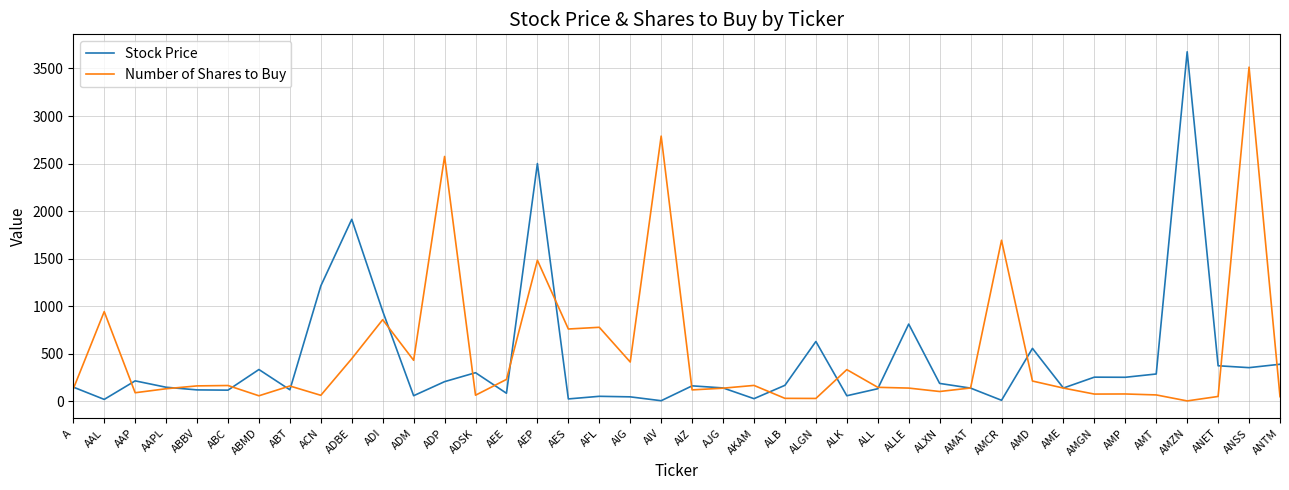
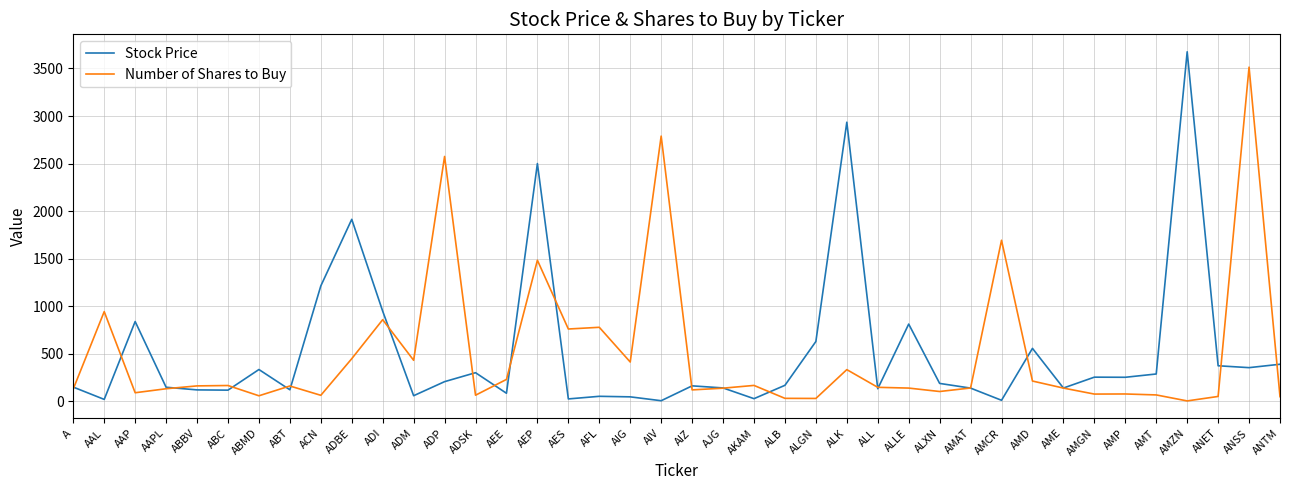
  {
    "Stock Price": {
      "AAL": 0,
-     "AAP": 200,
+     "AAP": 800,
      "ABBV": 100,
      "ABC": 100,
      "ABMD": 300,
      "ABT": 100,
      "ACN": 1200,
      "ADBE": 1900,
      "ADI": 900,
      "ADM": 100,
      "ADP": 200,
      "ADSK": 300,
      "AEE": 100,
      "AEP": 2500,
      "AES": 0,
      "AFL": 100,
      "AIG": 0,
      "AIV": 0,
      "AIZ": 200,
      "AKAM": 0,
      "ALB": 200,
      "ALGN": 600,
-     "ALK": 100,
+     "ALK": 2900,
      "ALLE": 800,
      "ALXN": 200,
      "AMCR": 0,
      "AMD": 600,
      "AMGN": 300,
      "AMP": 300,
      "AMT": 300,
      "AMZN": 3700,
      "ANET": 400,
      "ANSS": 400,
      "ANTM": 400
    },
    "Number of Shares to Buy": {
      "AAL": 900,
      "AAP": 100,
      "ABBV": 200,
      "ABC": 200,
      "ABMD": 100,
      "ABT": 200,
      "ACN": 100,
      "ADBE": 400,
      "ADI": 900,
      "ADM": 400,
      "ADP": 2600,
      "ADSK": 100,
      "AEE": 200,
      "AEP": 1500,
      "AES": 800,
      "AFL": 800,
      "AIG": 400,
      "AIV": 2800,
      "AIZ": 100,
      "AKAM": 200,
      "ALB": 0,
      "ALGN": 0,
      "ALK": 300,
      "ALLE": 100,
      "ALXN": 100,
      "AMCR": 1700,
      "AMD": 200,
      "AMGN": 100,
      "AMP": 100,
      "AMT": 100,
      "AMZN": 0,
      "ANET": 100,
      "ANSS": 3500,
      "ANTM": 100
    }
  }
